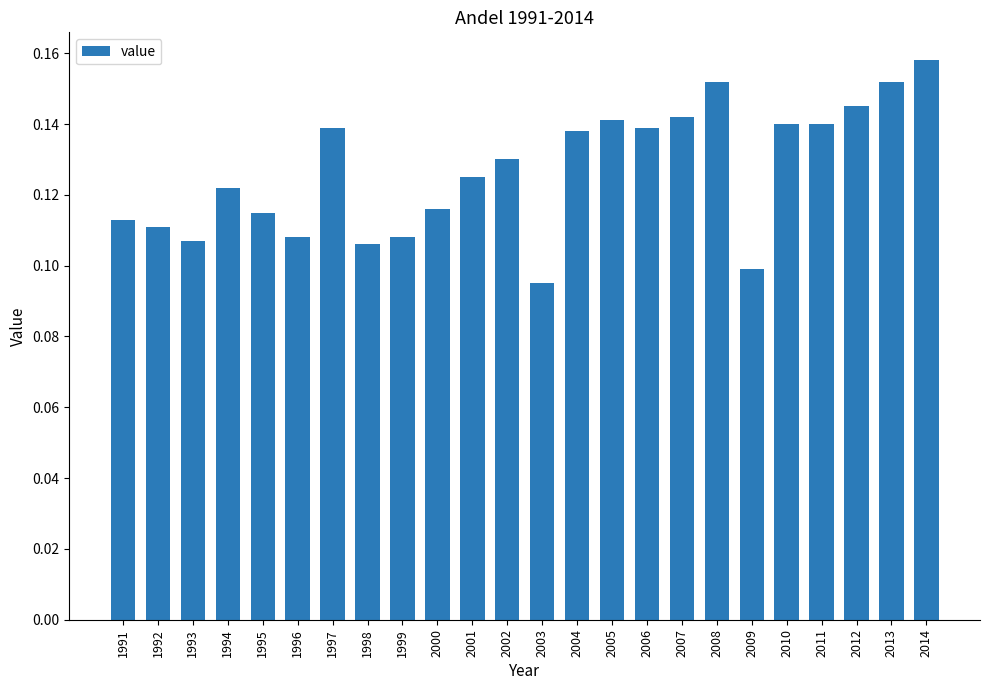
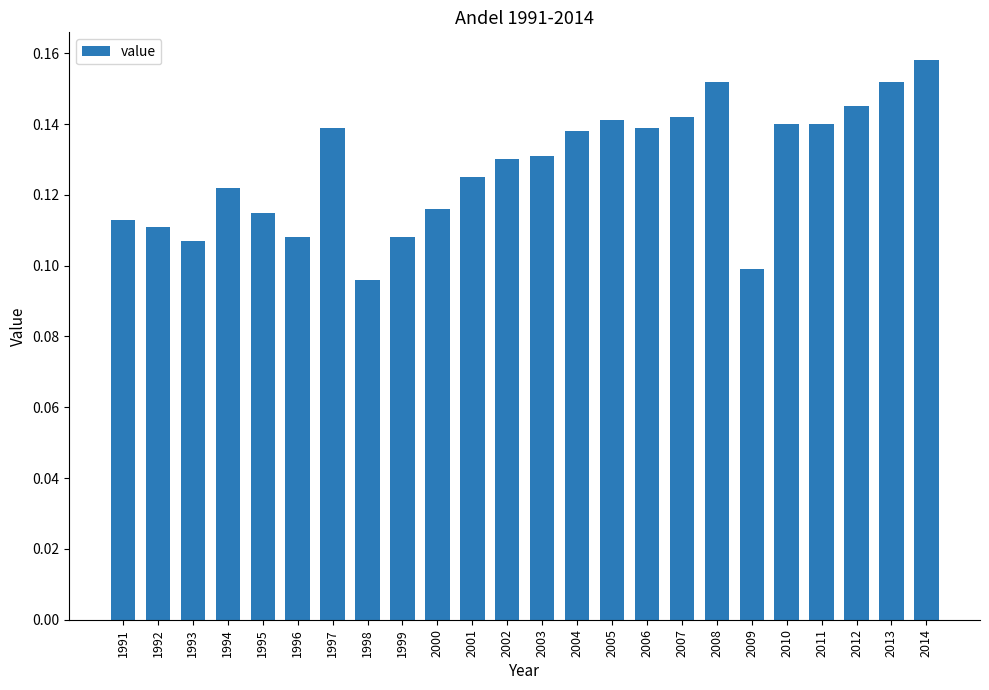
  {
    "1991": 0.113,
    "1992": 0.111,
    "1993": 0.107,
    "1994": 0.122,
    "1995": 0.115,
    "1996": 0.108,
    "1997": 0.139,
-   "1998": 0.106,
+   "1998": 0.096,
    "1999": 0.108,
    "2000": 0.116,
    "2001": 0.125,
    "2002": 0.130,
-   "2003": 0.095,
+   "2003": 0.131,
    "2004": 0.138,
    "2005": 0.141,
    "2006": 0.139,
    "2007": 0.142,
    "2008": 0.152,
    "2009": 0.099,
    "2010": 0.140,
    "2011": 0.140,
    "2012": 0.145,
    "2013": 0.152,
    "2014": 0.158
  }
